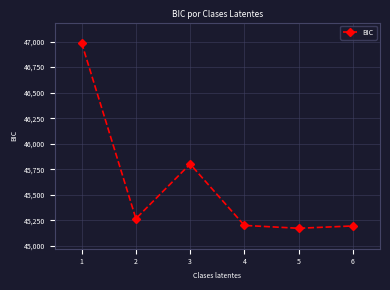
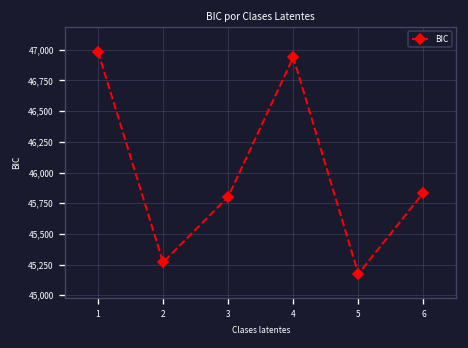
  {
    "1": "46,990",
    "2": "45,270",
    "3": "45,800",
-   "4": "45,200",
+   "4": "46,940",
    "5": "45,170",
-   "6": "45,200"
+   "6": "45,830"
  }
